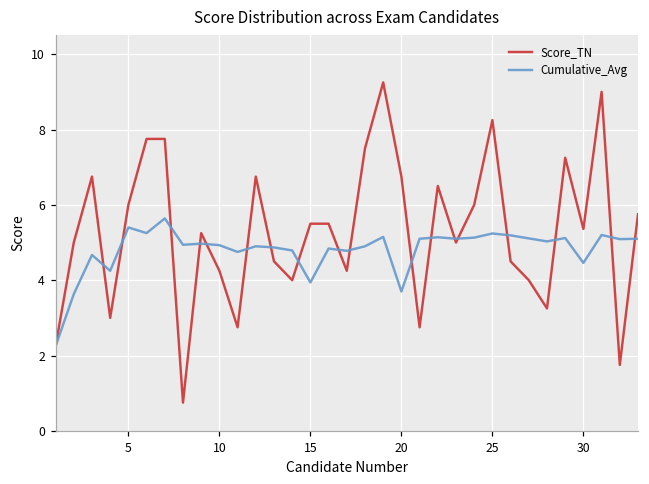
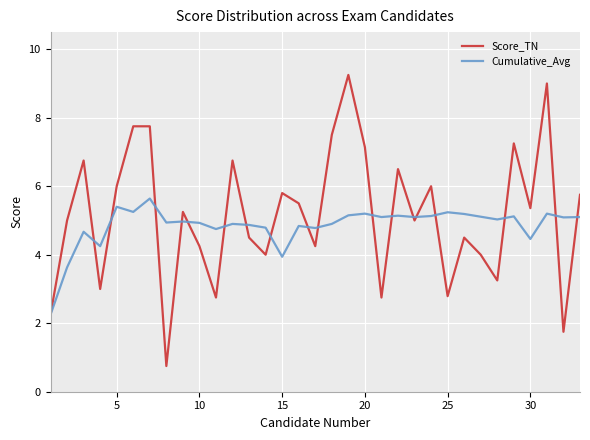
  {
    "Score_TN": {
      "5": 6.0,
      "10": 4.3,
-     "15": 5.5,
-     "20": 6.8,
-     "25": 8.3,
+     "15": 5.8,
+     "20": 7.1,
+     "25": 2.8,
      "30": 5.4
    },
    "Cumulative_Avg": {
      "5": 5.4,
      "10": 4.9,
      "15": 3.9,
-     "20": 3.7,
+     "20": 5.2,
      "25": 5.2,
      "30": 4.5
    }
  }
